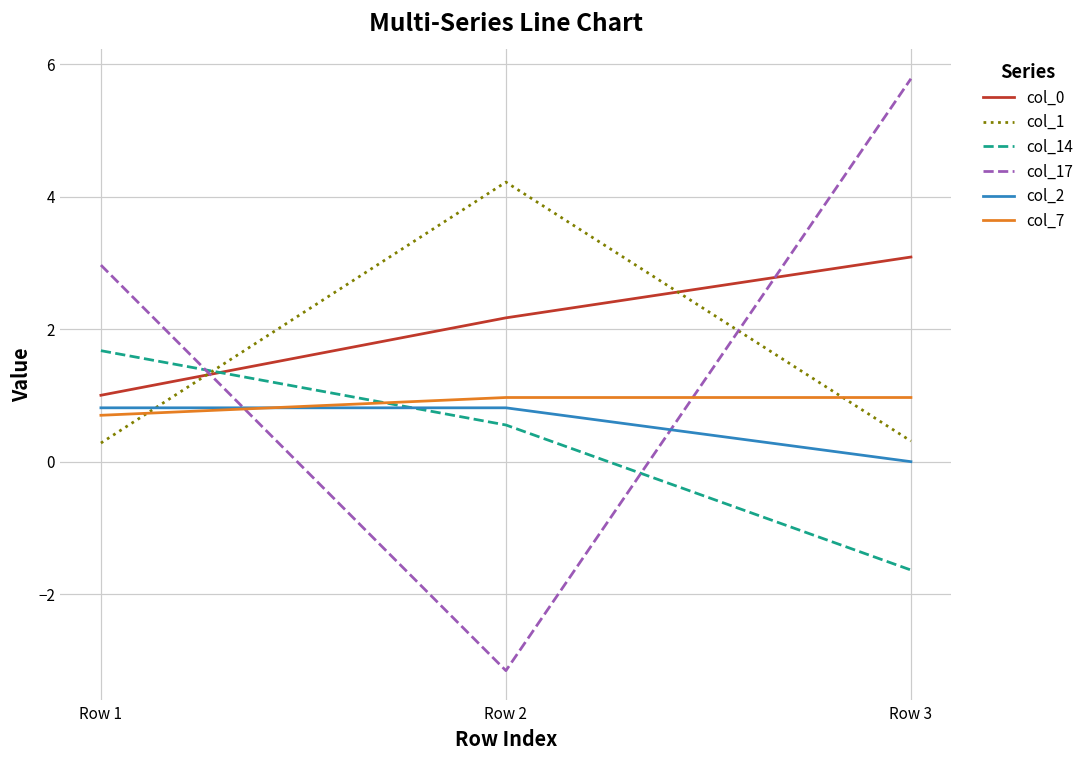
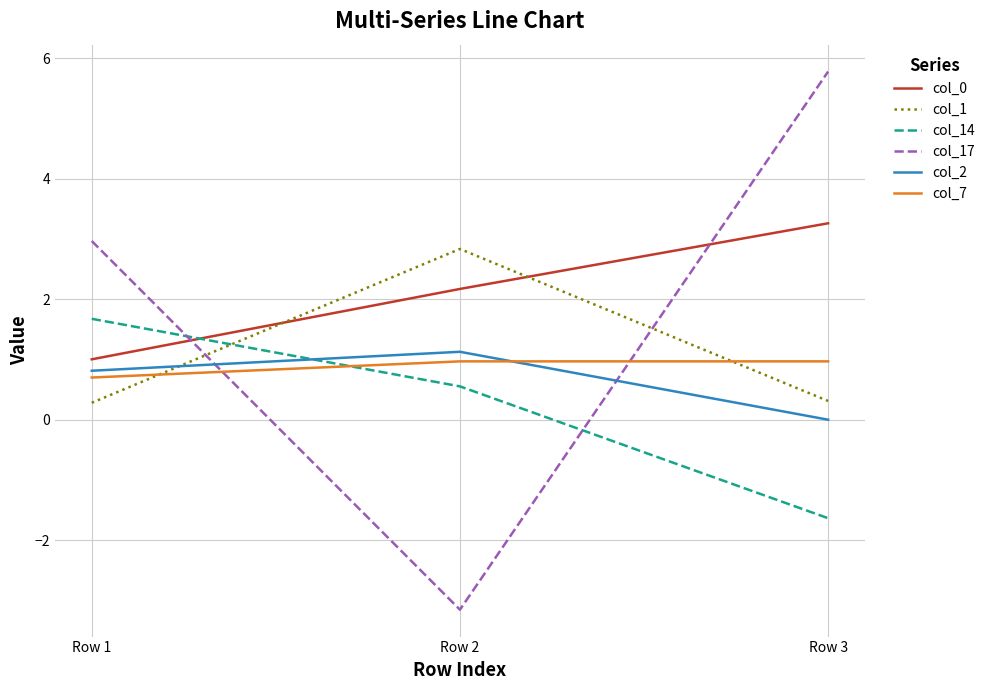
  {
    "col_0": {
      "Row 1": 1.0,
      "Row 2": 2.2,
-     "Row 3": 3.1
+     "Row 3": 3.3
    },
    "col_1": {
      "Row 1": 0.3,
-     "Row 2": 4.2,
+     "Row 2": 2.8,
      "Row 3": 0.3
    },
    "col_14": {
      "Row 1": 1.7,
      "Row 2": 0.6,
      "Row 3": -1.6
    },
    "col_17": {
      "Row 1": 3.0,
      "Row 2": -3.2,
      "Row 3": 5.8
    },
    "col_2": {
      "Row 1": 0.8,
-     "Row 2": 0.8,
+     "Row 2": 1.1,
      "Row 3": 0.0
    },
    "col_7": {
      "Row 1": 0.7,
      "Row 2": 1.0,
      "Row 3": 1.0
    }
  }
